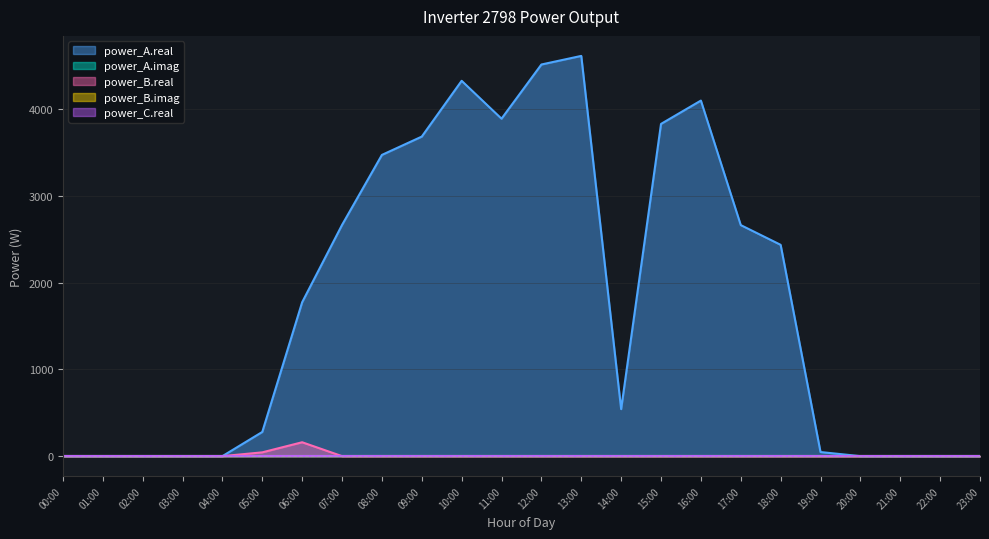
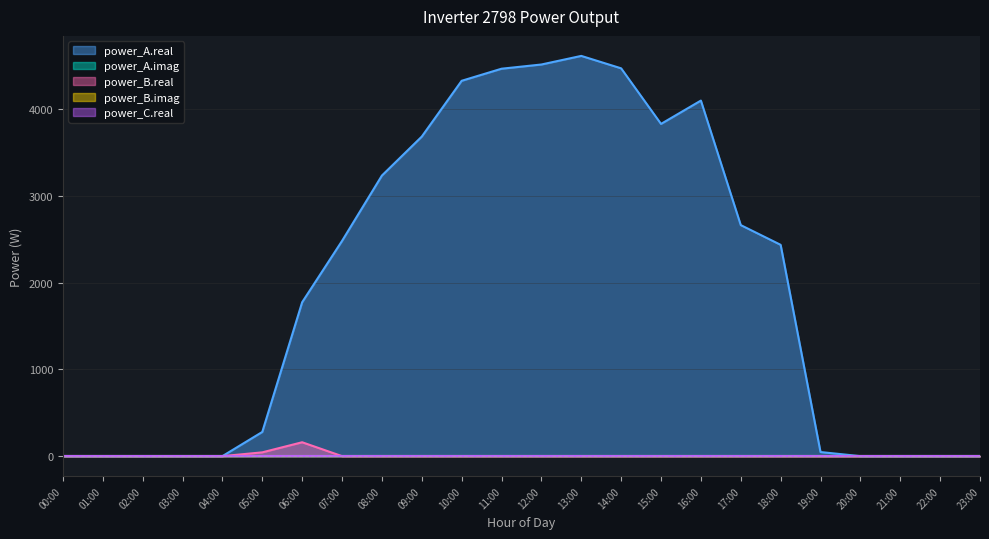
  {
    "power_A.real": {
      "05:00": 300,
      "06:00": 1800,
-     "07:00": 2700,
-     "08:00": 3500,
+     "07:00": 2500,
+     "08:00": 3200,
      "09:00": 3700,
      "10:00": 4300,
-     "11:00": 3900,
+     "11:00": 4500,
      "12:00": 4500,
      "13:00": 4600,
-     "14:00": 500,
+     "14:00": 4500,
      "15:00": 3800,
      "16:00": 4100,
      "17:00": 2700,
      "18:00": 2400,
      "19:00": 0
    },
    "power_C.real": {
      "05:00": 0,
      "06:00": 0
    },
    "power_B.real": {
      "05:00": 0,
      "06:00": 200
    }
  }
